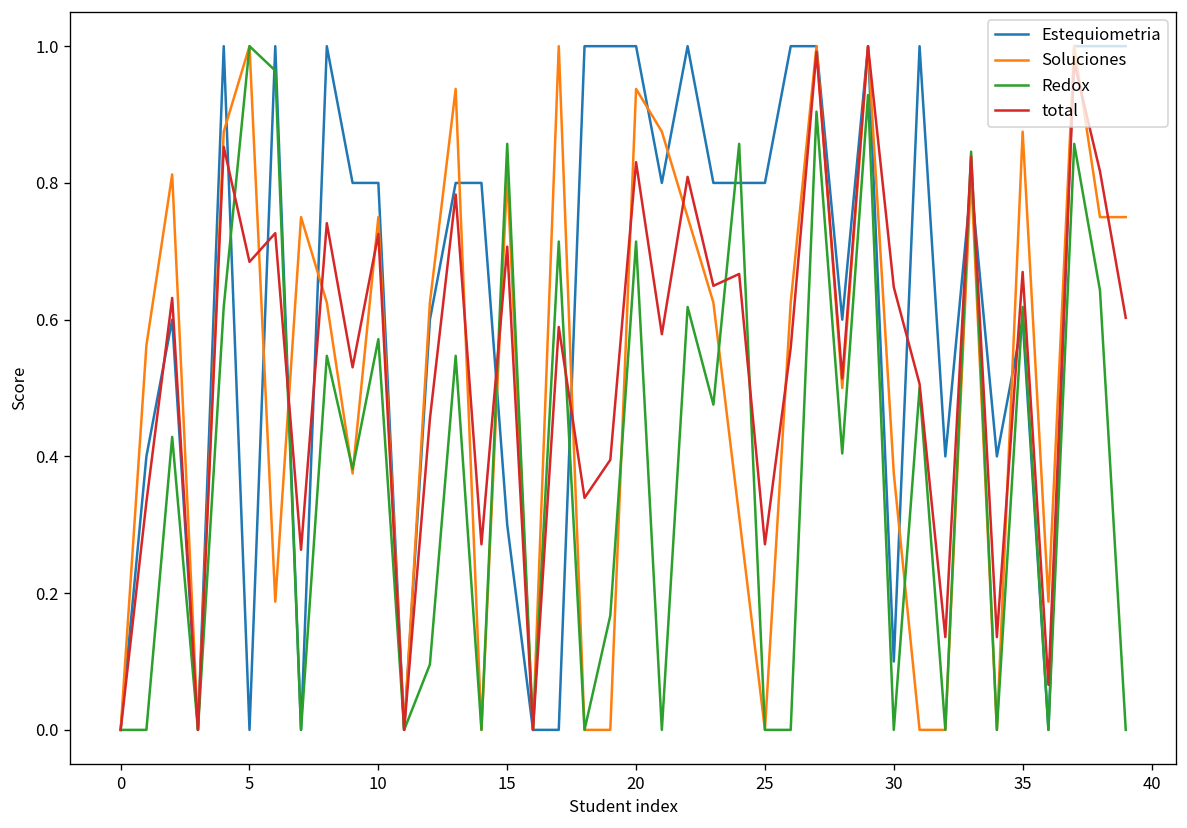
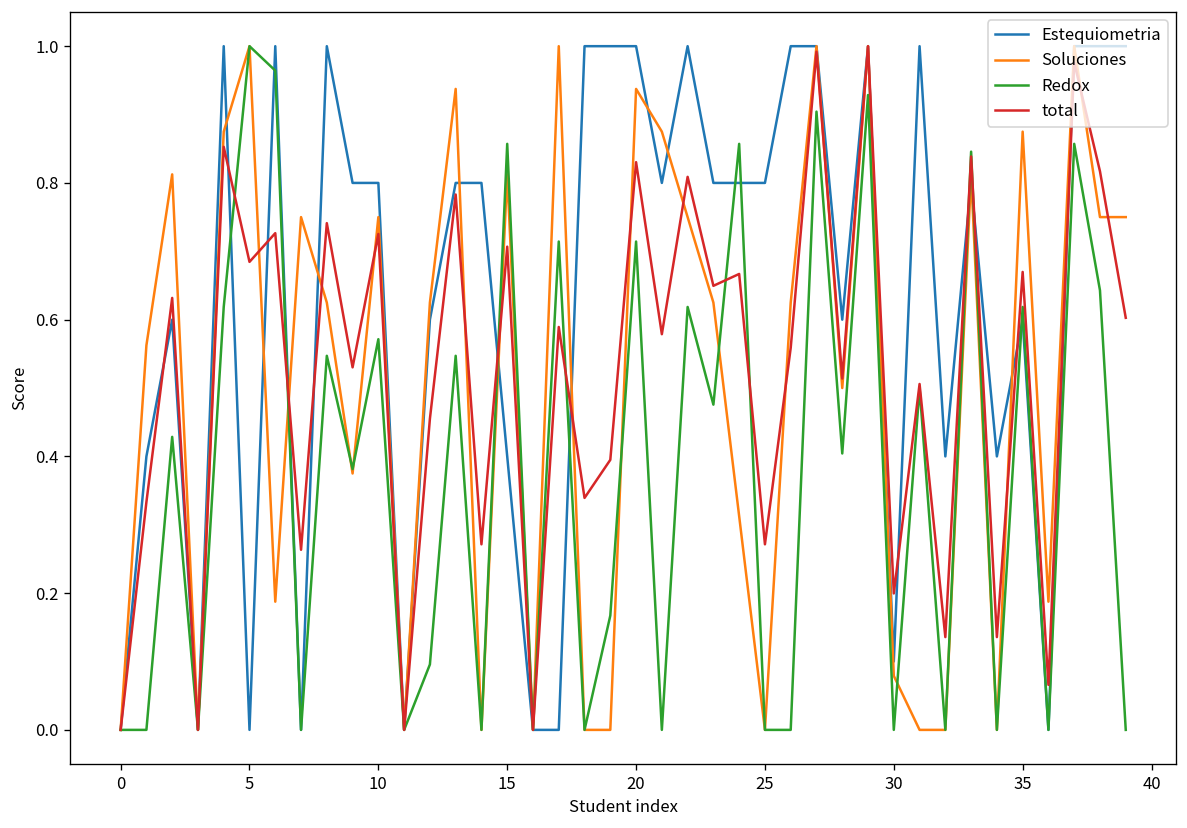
  {
    "Estequiometria": {
      "5": 0.0,
      "10": 0.8,
-     "15": 0.3,
+     "15": 0.4,
      "20": 1.0,
      "25": 0.8,
      "30": 0.1,
      "35": 0.6
    },
    "Soluciones": {
      "10": 0.75,
      "15": 0.81,
      "20": 0.94,
-     "30": 0.38,
+     "30": 0.08,
      "35": 0.88
    },
    "Redox": {
      "10": 0.57,
      "15": 0.86,
      "20": 0.71,
      "30": 0.00,
      "35": 0.62
    },
    "total": {
      "5": 0.68,
      "10": 0.73,
      "15": 0.71,
      "20": 0.83,
      "25": 0.27,
-     "30": 0.65,
+     "30": 0.20,
      "35": 0.67
    }
  }
